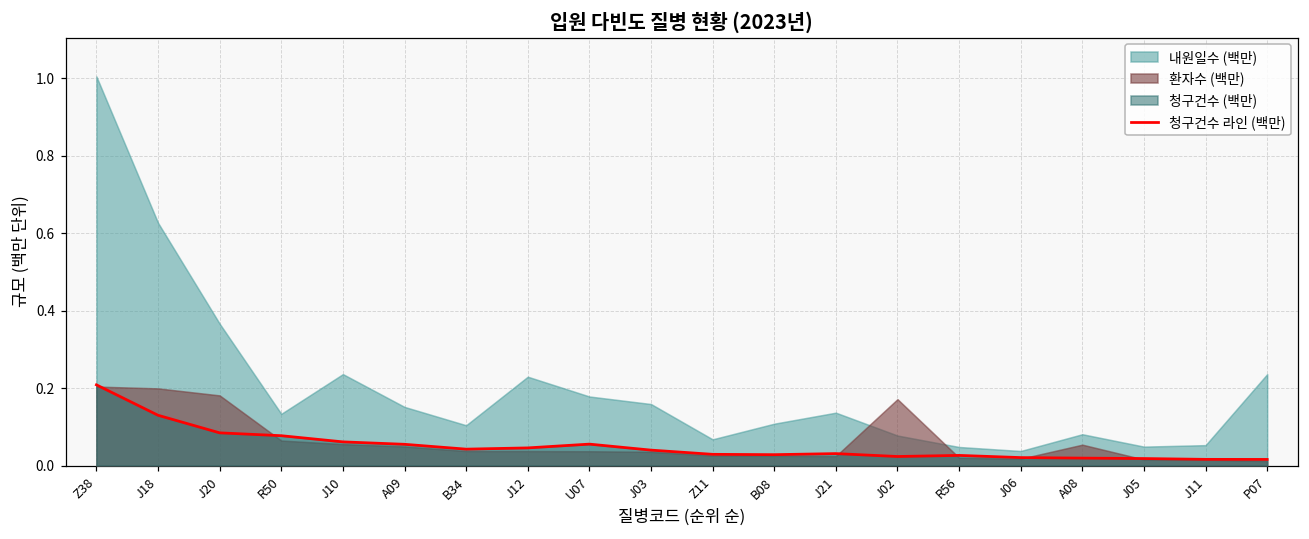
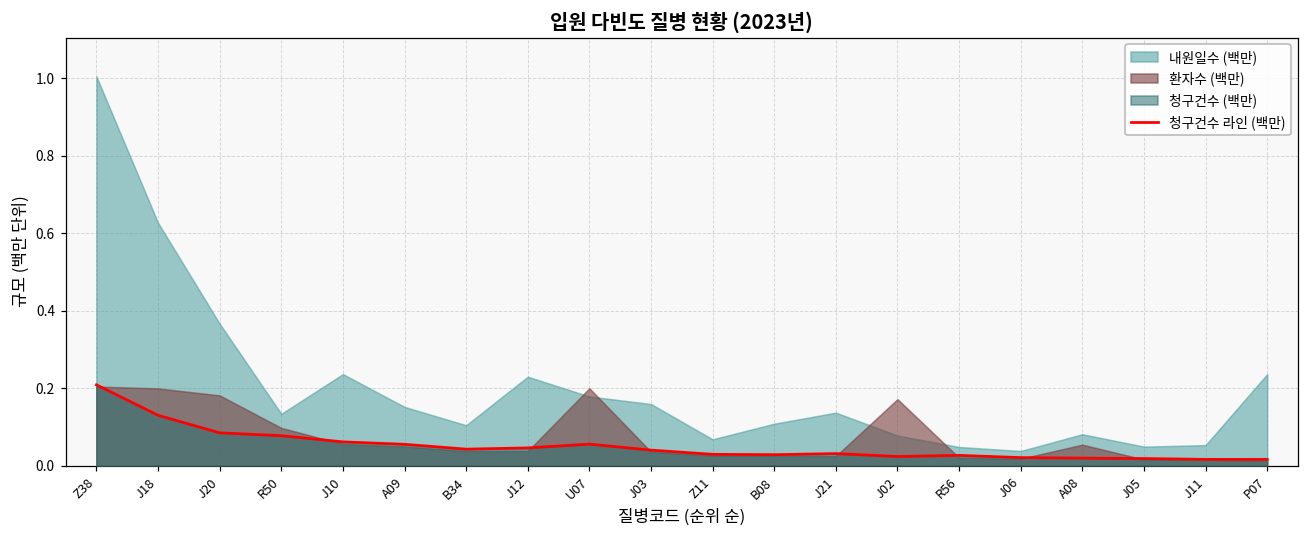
  {
    "환자수 (백만)": {
      "J18": 0.20,
      "J20": 0.18,
-     "R50": 0.06,
+     "R50": 0.10,
      "J12": 0.04,
-     "U07": 0.04,
+     "U07": 0.20,
      "J02": 0.17,
      "A08": 0.05
    }
  }
